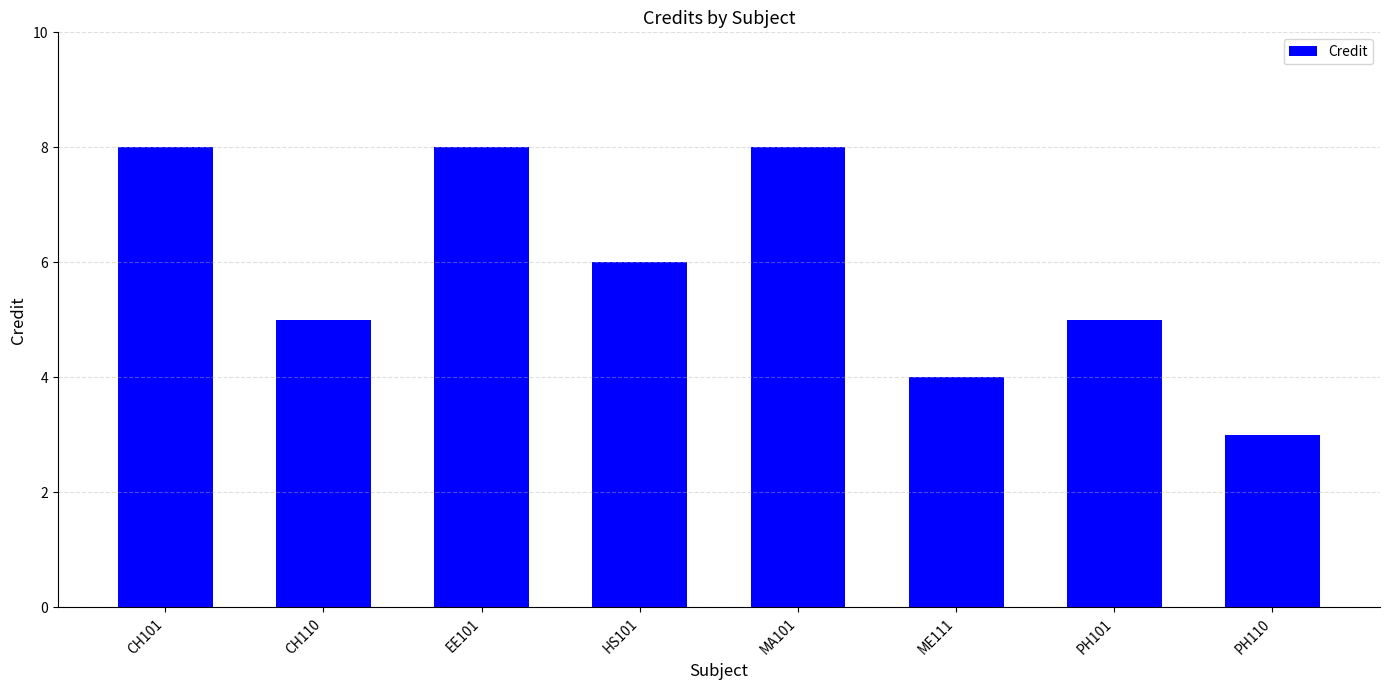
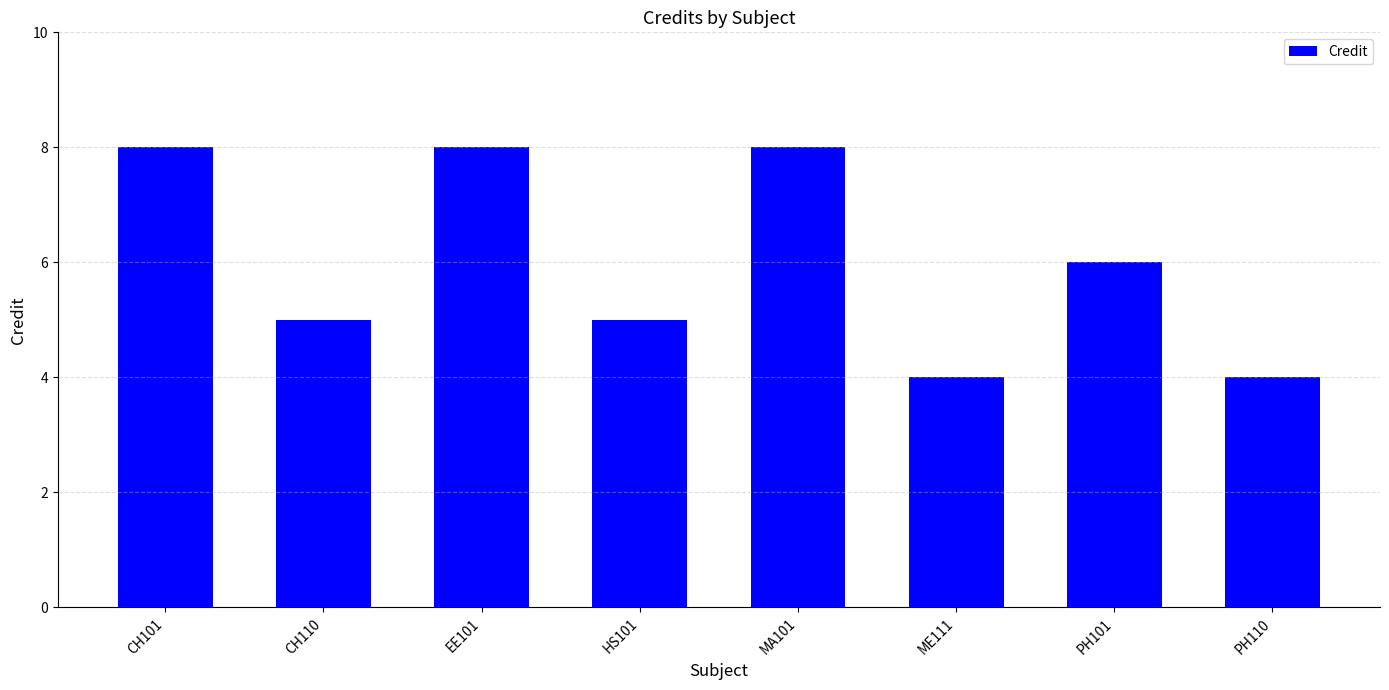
  {
    "CH101": 8,
    "CH110": 5,
    "EE101": 8,
-   "HS101": 6,
+   "HS101": 5,
    "MA101": 8,
    "ME111": 4,
-   "PH101": 5,
-   "PH110": 3
+   "PH101": 6,
+   "PH110": 4
  }
